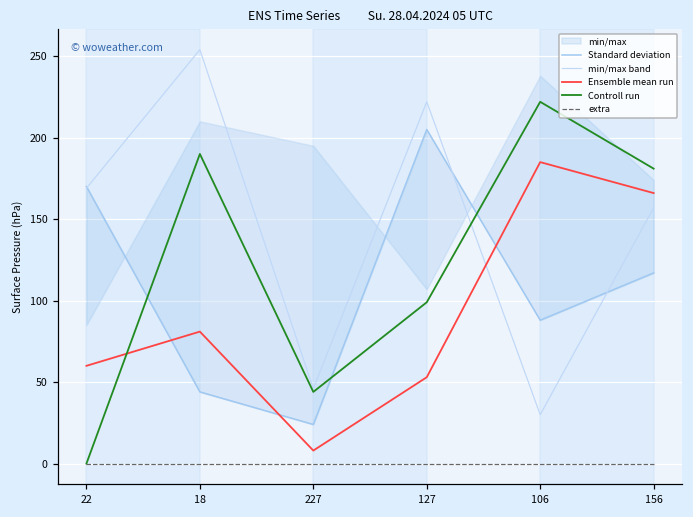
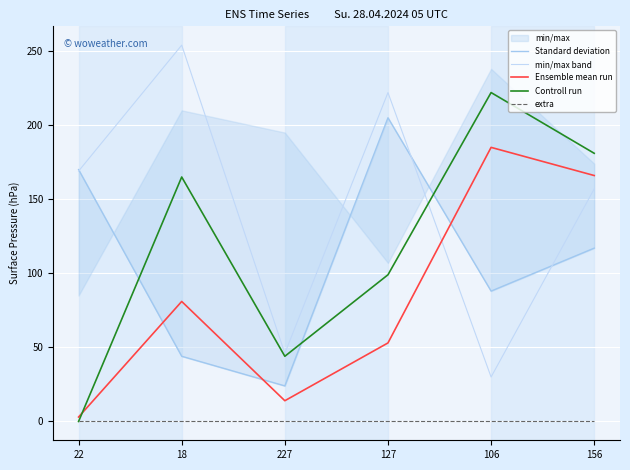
  {
    "Ensemble mean run": {
-     "22": 60,
+     "22": 3,
      "18": 81,
-     "227": 8,
+     "227": 14,
      "127": 53,
      "106": 185,
      "156": 166
    },
    "Controll run": {
-     "18": 190,
+     "18": 165,
      "227": 44,
      "127": 99,
      "106": 222,
      "156": 181
    },
    "extra": {
      "18": 0,
      "227": 0,
      "127": 0,
      "106": 0,
      "156": 0
    }
  }
